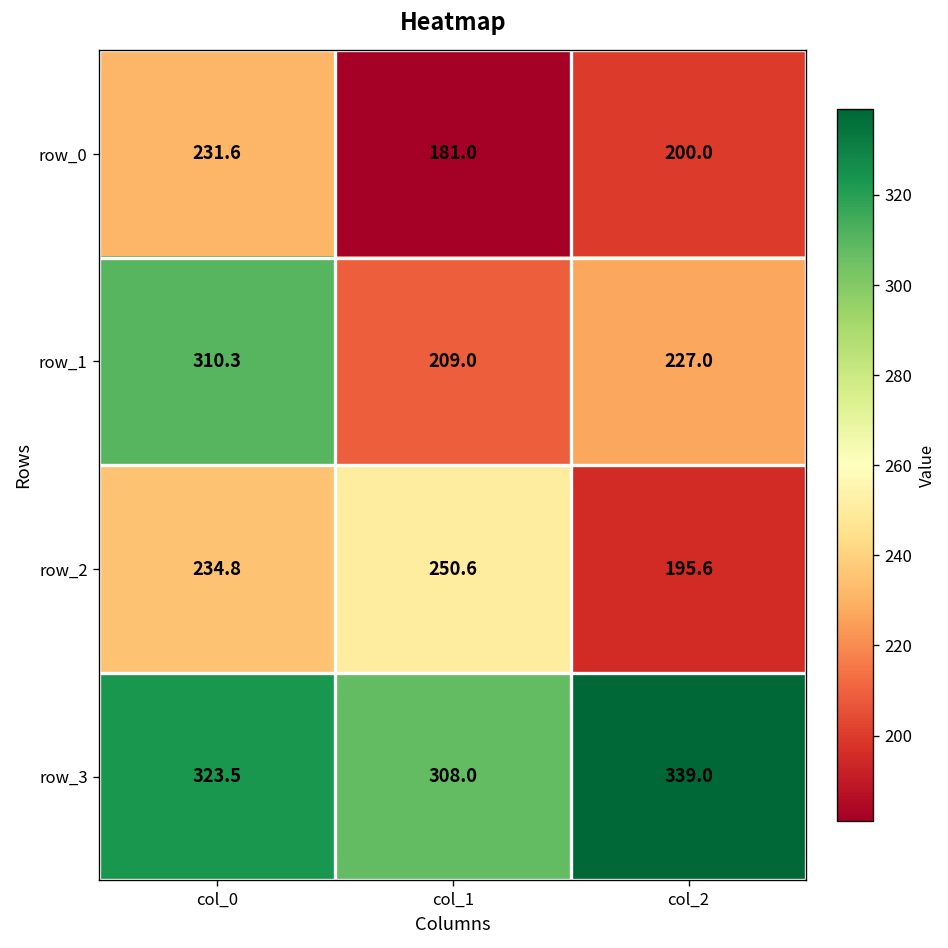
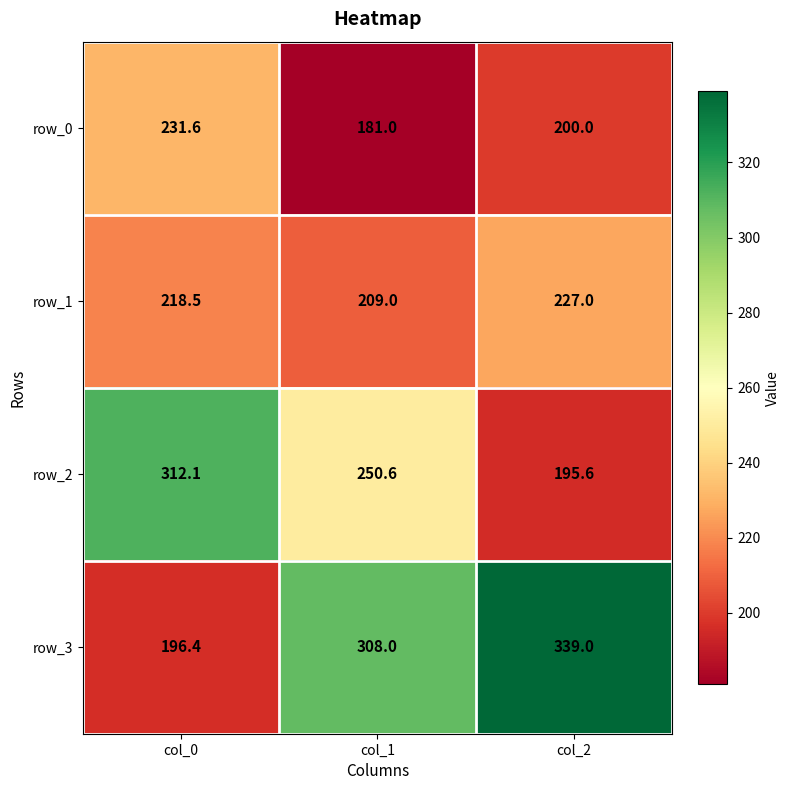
  {
    "row_0": {
      "col_0": 231.6,
      "col_1": 181.0,
      "col_2": 200.0
    },
    "row_1": {
-     "col_0": 310.3,
+     "col_0": 218.5,
      "col_1": 209.0,
      "col_2": 227.0
    },
    "row_2": {
-     "col_0": 234.8,
+     "col_0": 312.1,
      "col_1": 250.6,
      "col_2": 195.6
    },
    "row_3": {
-     "col_0": 323.5,
+     "col_0": 196.4,
      "col_1": 308.0,
      "col_2": 339.0
    }
  }
